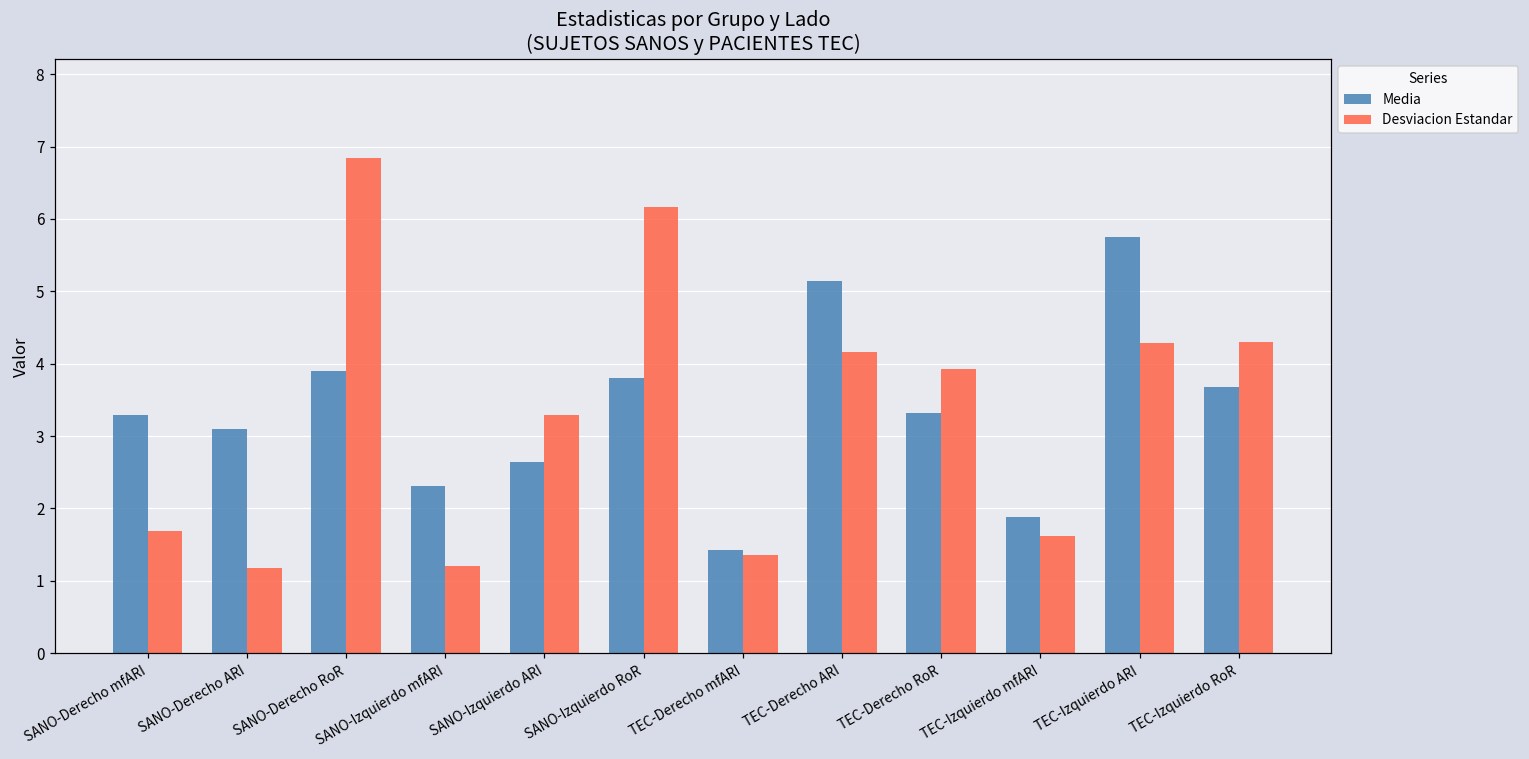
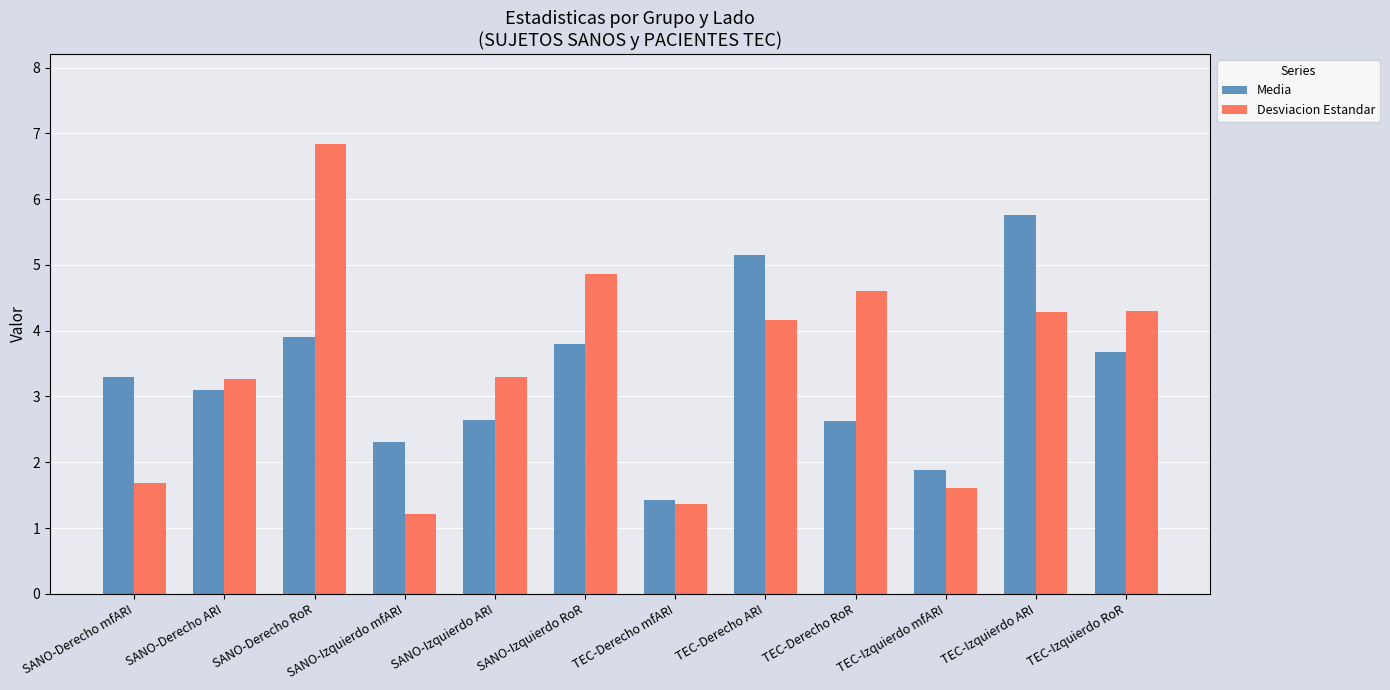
  {
    "Media": {
      "SANO-Derecho mfARI": 3.3,
      "SANO-Derecho ARI": 3.1,
      "SANO-Derecho RoR": 3.9,
      "SANO-Izquierdo mfARI": 2.3,
      "SANO-Izquierdo ARI": 2.6,
      "SANO-Izquierdo RoR": 3.8,
      "TEC-Derecho mfARI": 1.4,
      "TEC-Derecho ARI": 5.1,
-     "TEC-Derecho RoR": 3.3,
+     "TEC-Derecho RoR": 2.6,
      "TEC-Izquierdo mfARI": 1.9,
      "TEC-Izquierdo ARI": 5.8,
      "TEC-Izquierdo RoR": 3.7
    },
    "Desviacion Estandar": {
      "SANO-Derecho mfARI": 1.7,
-     "SANO-Derecho ARI": 1.2,
+     "SANO-Derecho ARI": 3.3,
      "SANO-Derecho RoR": 6.8,
      "SANO-Izquierdo mfARI": 1.2,
      "SANO-Izquierdo ARI": 3.3,
-     "SANO-Izquierdo RoR": 6.2,
+     "SANO-Izquierdo RoR": 4.9,
      "TEC-Derecho mfARI": 1.4,
      "TEC-Derecho ARI": 4.2,
-     "TEC-Derecho RoR": 3.9,
+     "TEC-Derecho RoR": 4.6,
      "TEC-Izquierdo mfARI": 1.6,
      "TEC-Izquierdo ARI": 4.3,
      "TEC-Izquierdo RoR": 4.3
    }
  }
